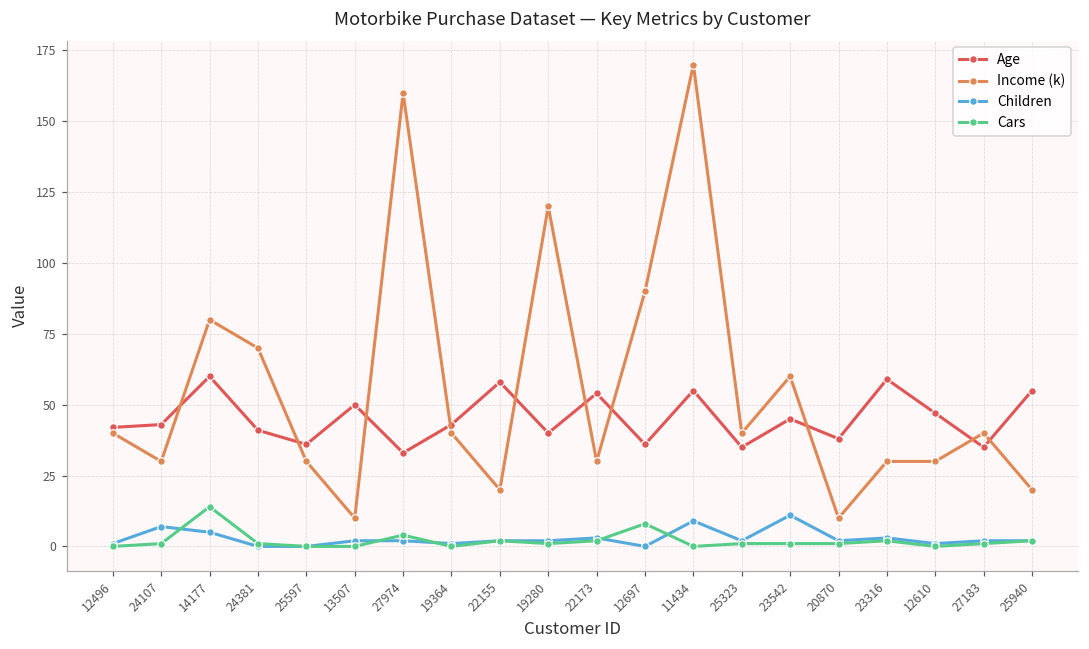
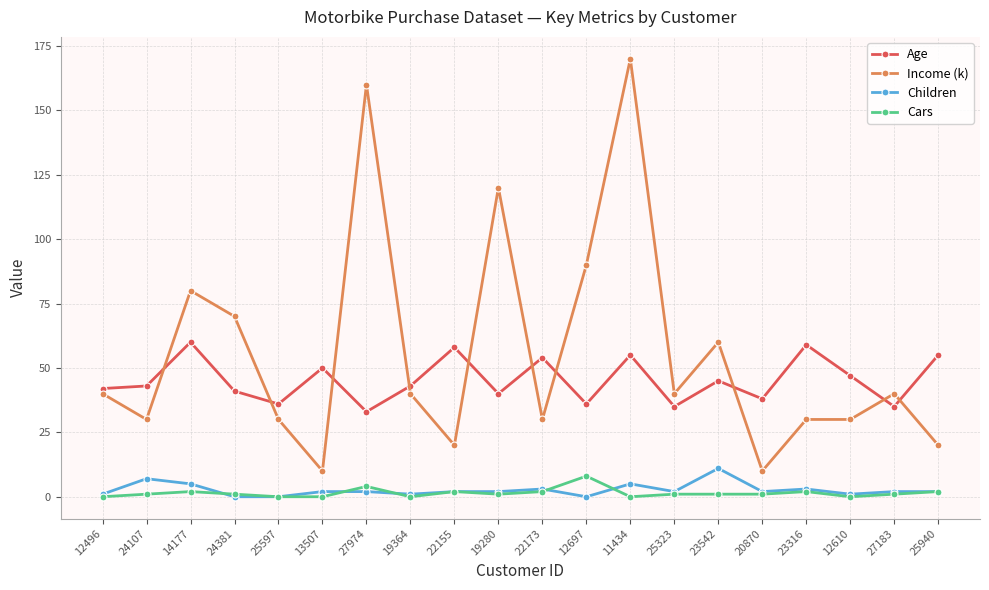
  {
    "Children": {
      "24107": 7,
      "14177": 5,
      "13507": 2,
      "27974": 2,
      "19280": 2,
      "22173": 3,
      "12697": 0,
-     "11434": 9,
+     "11434": 5,
      "25323": 2,
      "23542": 11,
      "20870": 2,
      "23316": 3,
      "27183": 2
    },
    "Cars": {
      "24107": 1,
-     "14177": 14,
+     "14177": 2,
      "13507": 0,
      "27974": 4,
      "19280": 1,
      "22173": 2,
      "12697": 8,
      "11434": 0,
      "25323": 1,
      "23542": 1,
      "20870": 1,
      "23316": 2,
      "27183": 1
    }
  }
